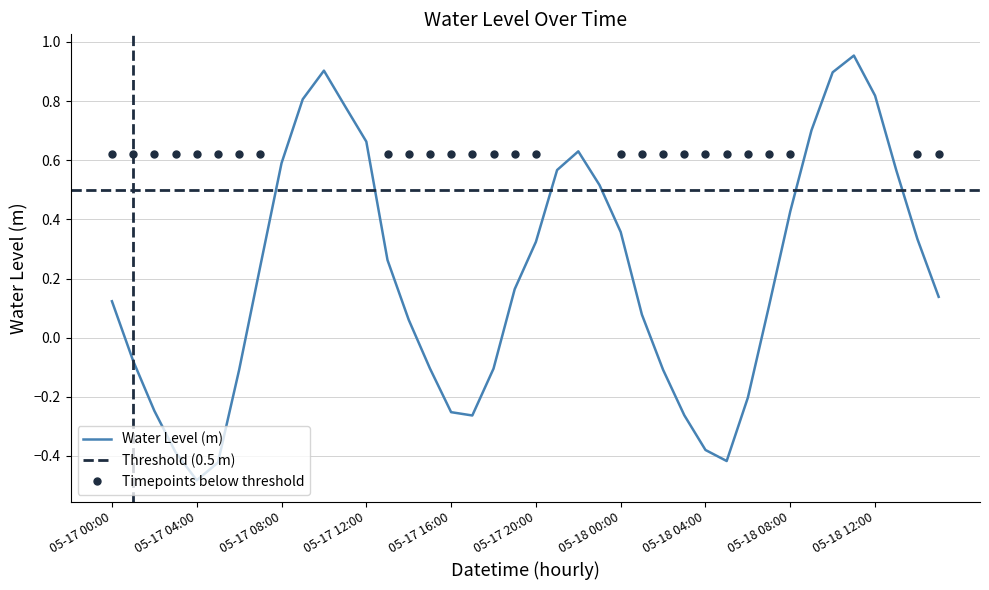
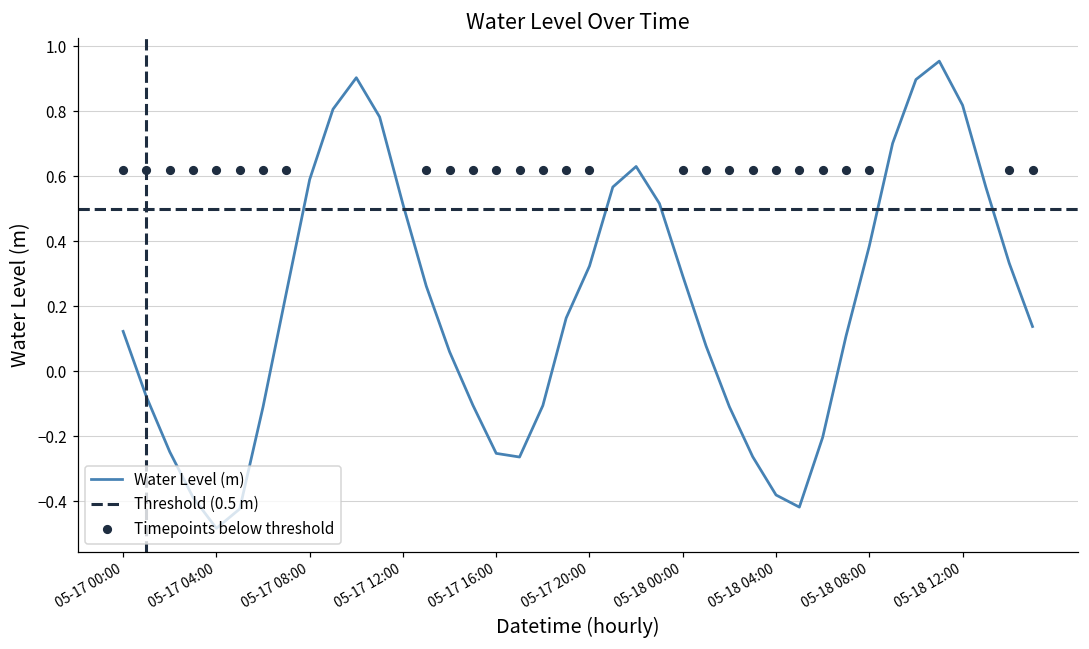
  {
    "Water Level (m)": {
      "05-17 00:00": 0.12,
      "05-17 08:00": 0.59,
-     "05-17 12:00": 0.66,
+     "05-17 12:00": 0.51,
      "05-17 16:00": -0.25,
      "05-17 20:00": 0.32,
-     "05-18 00:00": 0.36,
+     "05-18 00:00": 0.29,
      "05-18 04:00": -0.38,
-     "05-18 08:00": 0.43,
+     "05-18 08:00": 0.39,
      "05-18 12:00": 0.82
    },
    "Timepoints below threshold": {
      "05-17 00:00": 0.62,
      "05-17 04:00": 0.62,
      "05-17 16:00": 0.62,
      "05-17 20:00": 0.62,
      "05-18 00:00": 0.62,
      "05-18 04:00": 0.62,
      "05-18 08:00": 0.62
    }
  }
